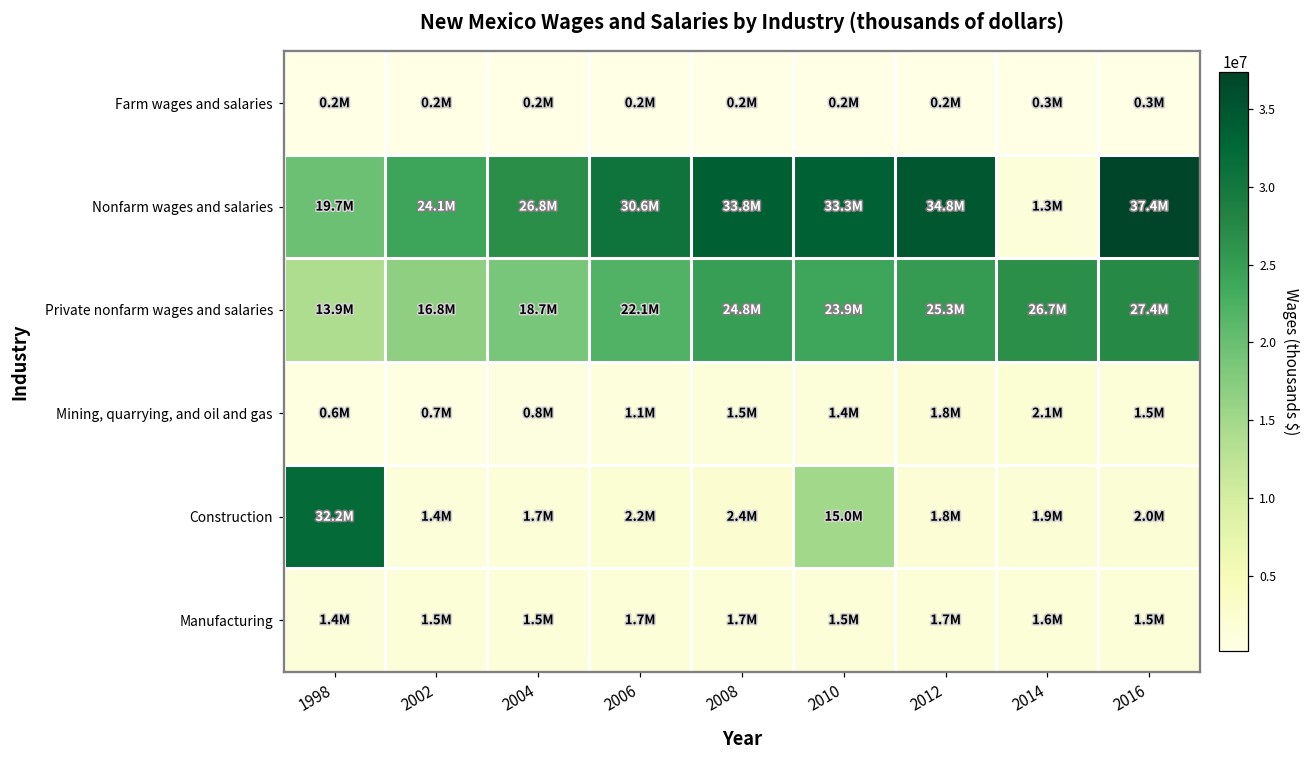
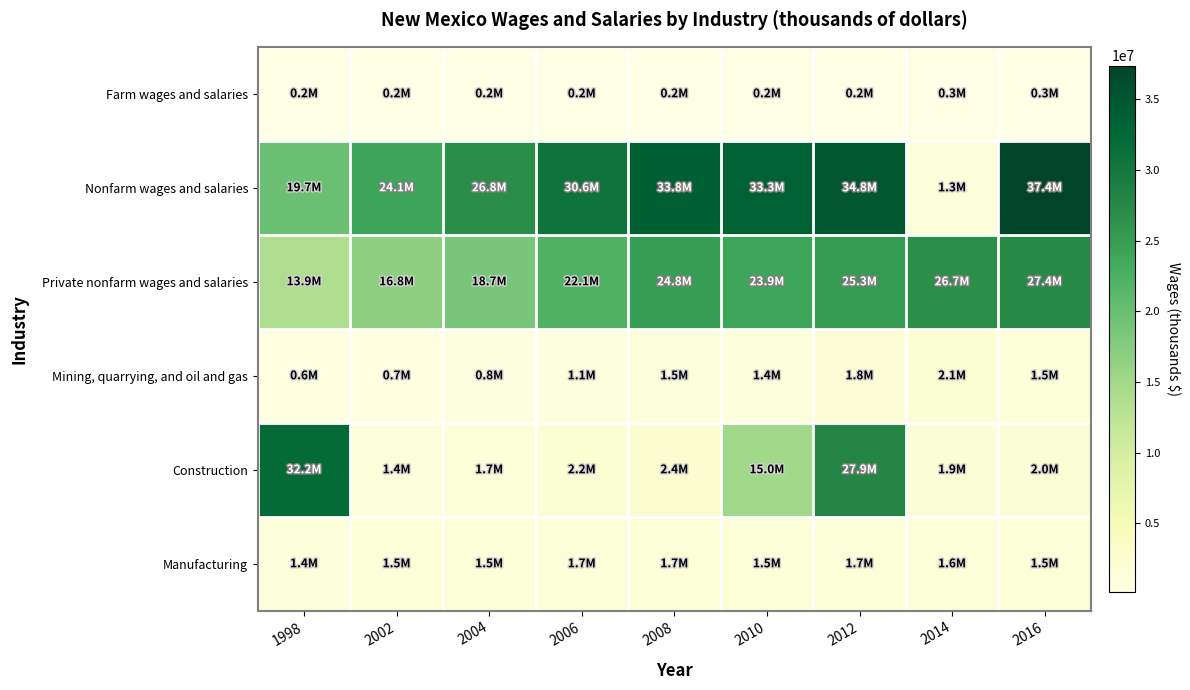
  {
    "Farm wages and salaries": {
      "1998": "0.2M",
      "2002": "0.2M",
      "2004": "0.2M",
      "2006": "0.2M",
      "2008": "0.2M",
      "2010": "0.2M",
      "2012": "0.2M",
      "2014": "0.3M",
      "2016": "0.3M"
    },
    "Nonfarm wages and salaries": {
      "1998": "19.7M",
      "2002": "24.1M",
      "2004": "26.8M",
      "2006": "30.6M",
      "2008": "33.8M",
      "2010": "33.3M",
      "2012": "34.8M",
      "2014": "1.3M",
      "2016": "37.4M"
    },
    "Private nonfarm wages and salaries": {
      "1998": "13.9M",
      "2002": "16.8M",
      "2004": "18.7M",
      "2006": "22.1M",
      "2008": "24.8M",
      "2010": "23.9M",
      "2012": "25.3M",
      "2014": "26.7M",
      "2016": "27.4M"
    },
    "Mining, quarrying, and oil and gas": {
      "1998": "0.6M",
      "2002": "0.7M",
      "2004": "0.8M",
      "2006": "1.1M",
      "2008": "1.5M",
      "2010": "1.4M",
      "2012": "1.8M",
      "2014": "2.1M",
      "2016": "1.5M"
    },
    "Construction": {
      "1998": "32.2M",
      "2002": "1.4M",
      "2004": "1.7M",
      "2006": "2.2M",
      "2008": "2.4M",
      "2010": "15.0M",
-     "2012": "1.8M",
+     "2012": "27.9M",
      "2014": "1.9M",
      "2016": "2.0M"
    },
    "Manufacturing": {
      "1998": "1.4M",
      "2002": "1.5M",
      "2004": "1.5M",
      "2006": "1.7M",
      "2008": "1.7M",
      "2010": "1.5M",
      "2012": "1.7M",
      "2014": "1.6M",
      "2016": "1.5M"
    }
  }
